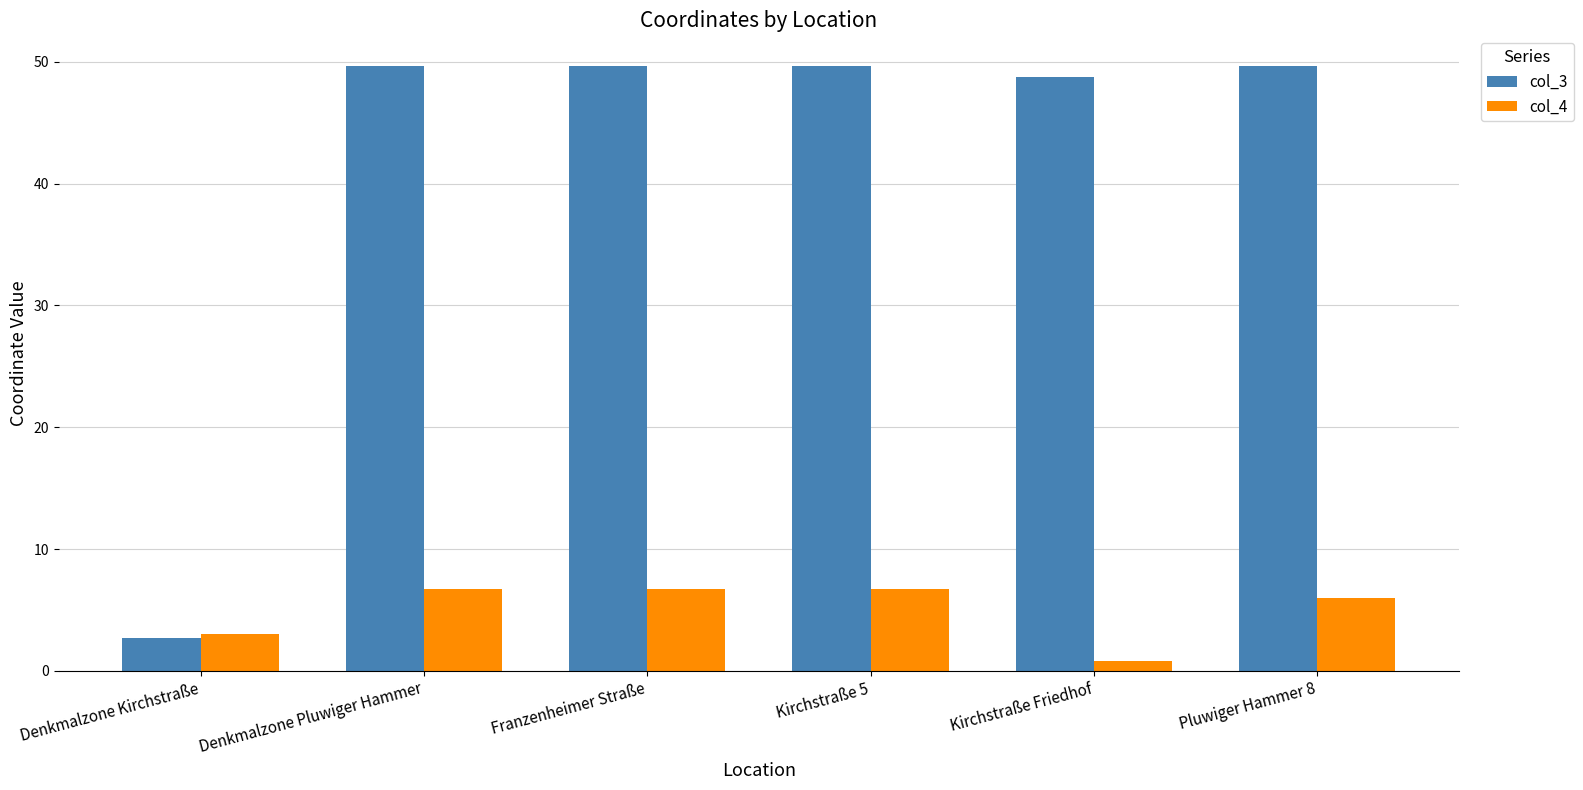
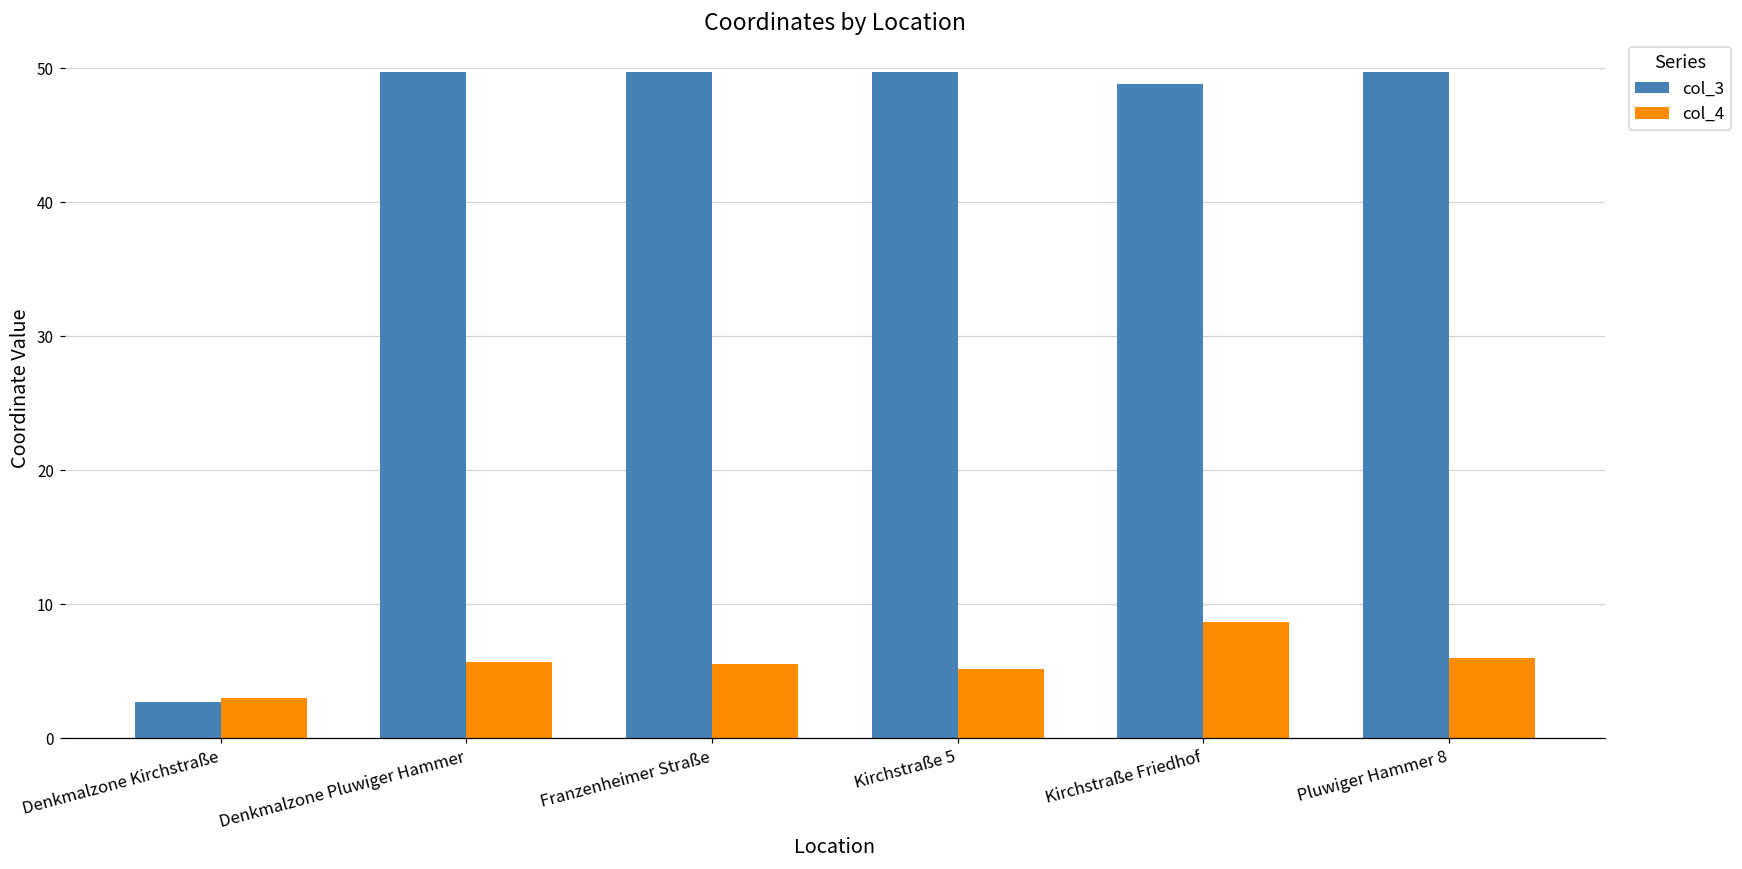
  {
    "col_3": {
      "Denkmalzone Kirchstraße": 2.7,
      "Denkmalzone Pluwiger Hammer": 49.7,
      "Franzenheimer Straße": 49.7,
      "Kirchstraße 5": 49.7,
      "Kirchstraße Friedhof": 48.8,
      "Pluwiger Hammer 8": 49.7
    },
    "col_4": {
      "Denkmalzone Kirchstraße": 3.0,
-     "Denkmalzone Pluwiger Hammer": 6.7,
-     "Franzenheimer Straße": 6.7,
-     "Kirchstraße 5": 6.7,
-     "Kirchstraße Friedhof": 0.9,
+     "Denkmalzone Pluwiger Hammer": 5.7,
+     "Franzenheimer Straße": 5.5,
+     "Kirchstraße 5": 5.1,
+     "Kirchstraße Friedhof": 8.6,
      "Pluwiger Hammer 8": 6.0
    }
  }
